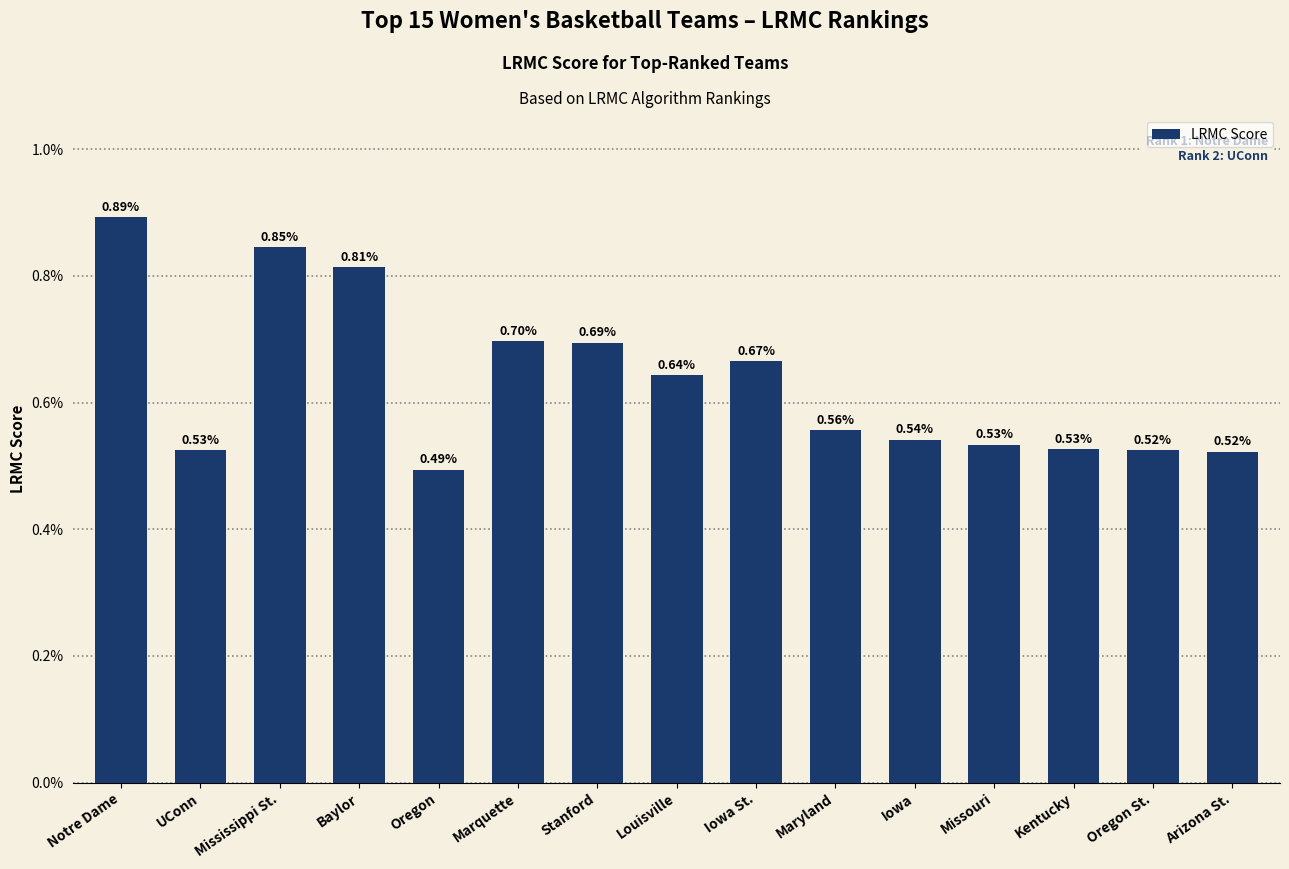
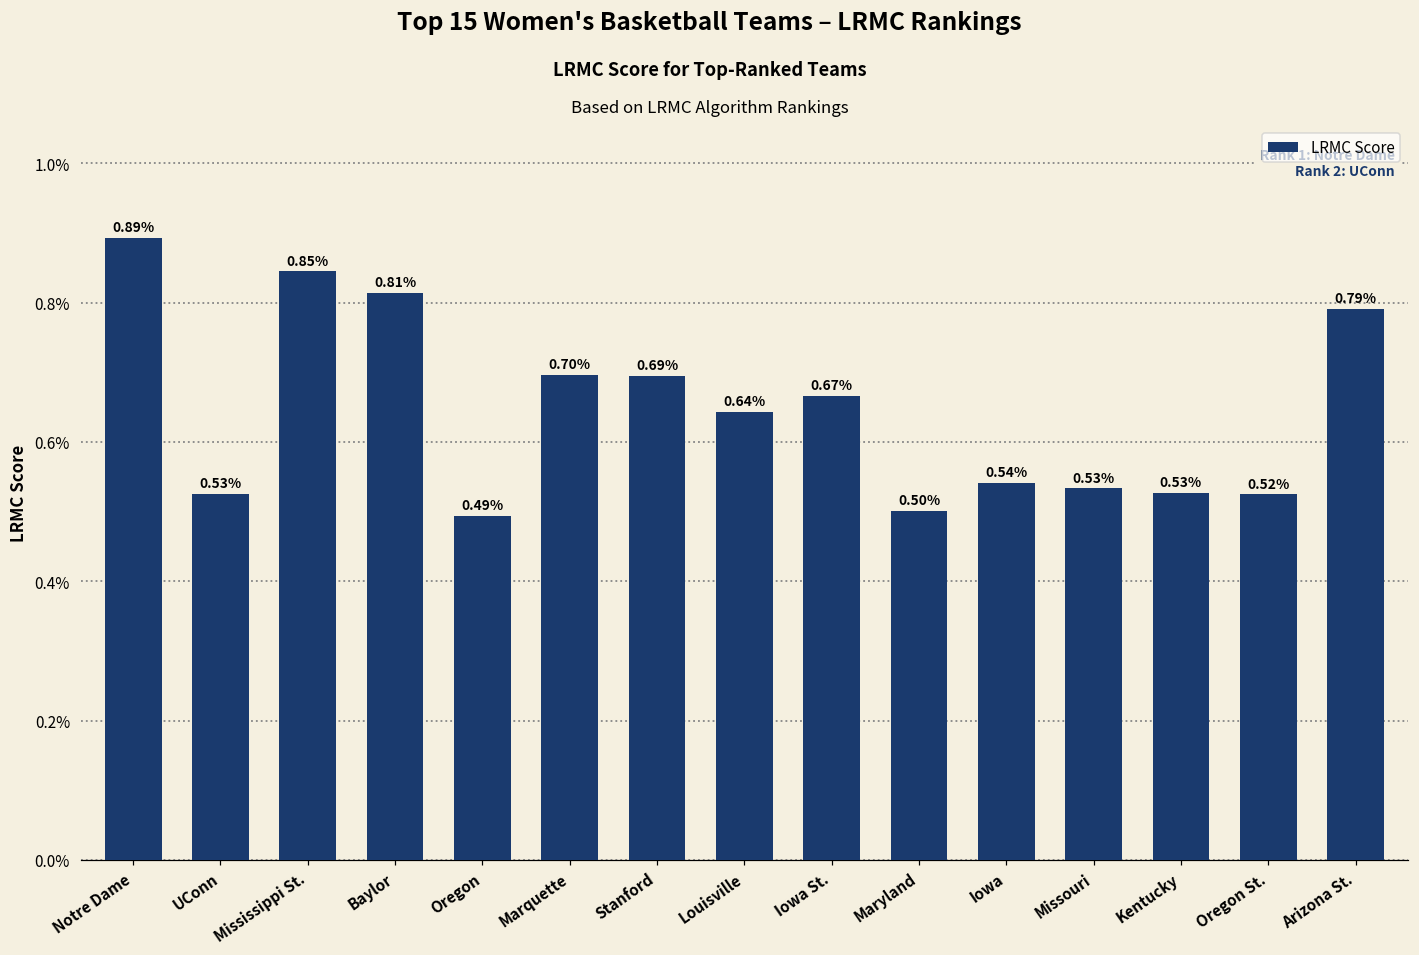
  {
    "Notre Dame": "0.89%",
    "UConn": "0.53%",
    "Mississippi St.": "0.85%",
    "Baylor": "0.81%",
    "Oregon": "0.49%",
    "Marquette": "0.70%",
    "Stanford": "0.69%",
    "Louisville": "0.64%",
    "Iowa St.": "0.67%",
-   "Maryland": "0.56%",
+   "Maryland": "0.50%",
    "Iowa": "0.54%",
    "Missouri": "0.53%",
    "Kentucky": "0.53%",
    "Oregon St.": "0.52%",
-   "Arizona St.": "0.52%"
+   "Arizona St.": "0.79%"
  }
